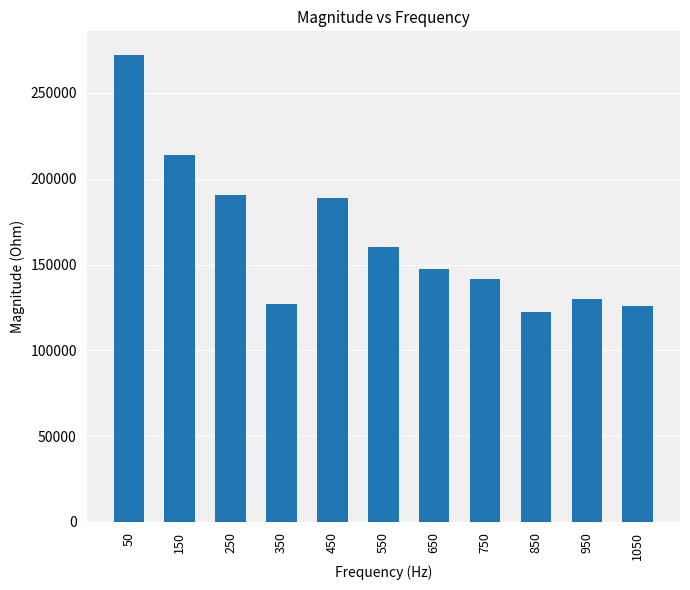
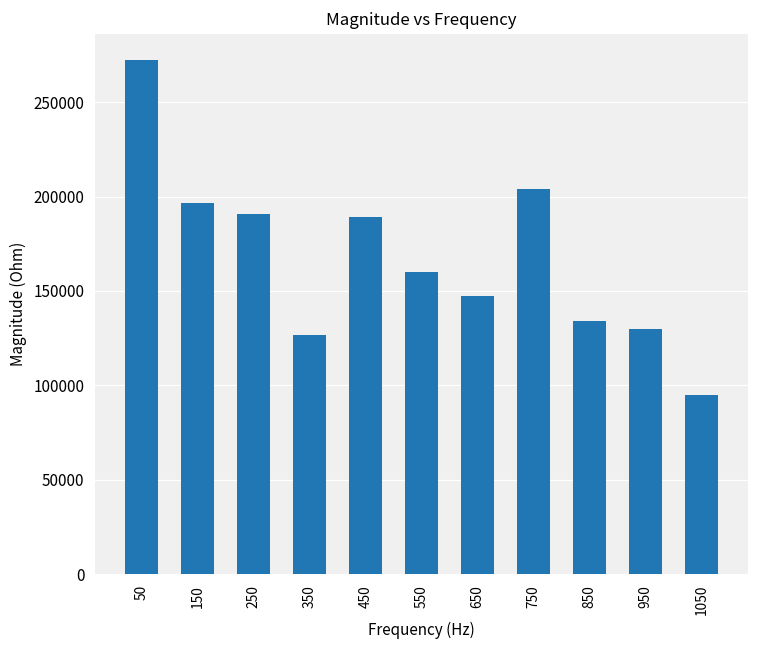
  {
    "50": 272000,
-   "150": 214000,
+   "150": 197000,
    "250": 191000,
    "350": 127000,
    "450": 189000,
    "550": 160000,
    "650": 147000,
-   "750": 141000,
-   "850": 123000,
+   "750": 204000,
+   "850": 134000,
    "950": 130000,
-   "1050": 126000
+   "1050": 95000
  }
